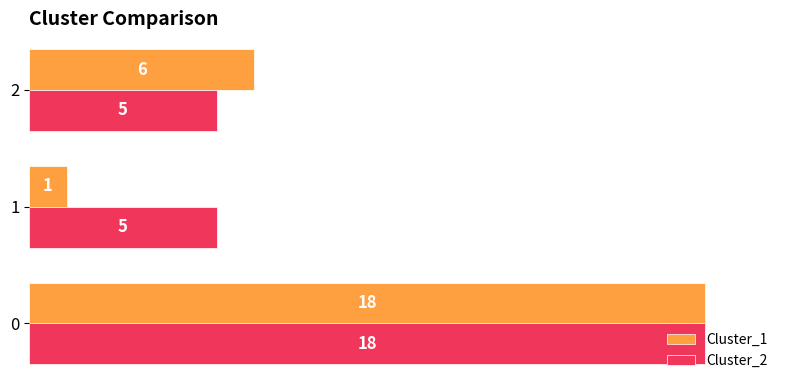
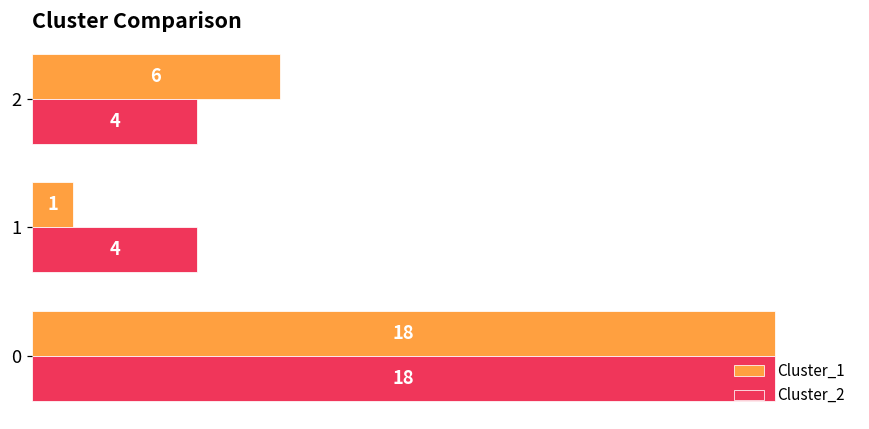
  {
    "Cluster_1": {
      "2": 6,
      "1": 1,
      "0": 18
    },
    "Cluster_2": {
-     "2": 5,
-     "1": 5,
+     "2": 4,
+     "1": 4,
      "0": 18
    }
  }
